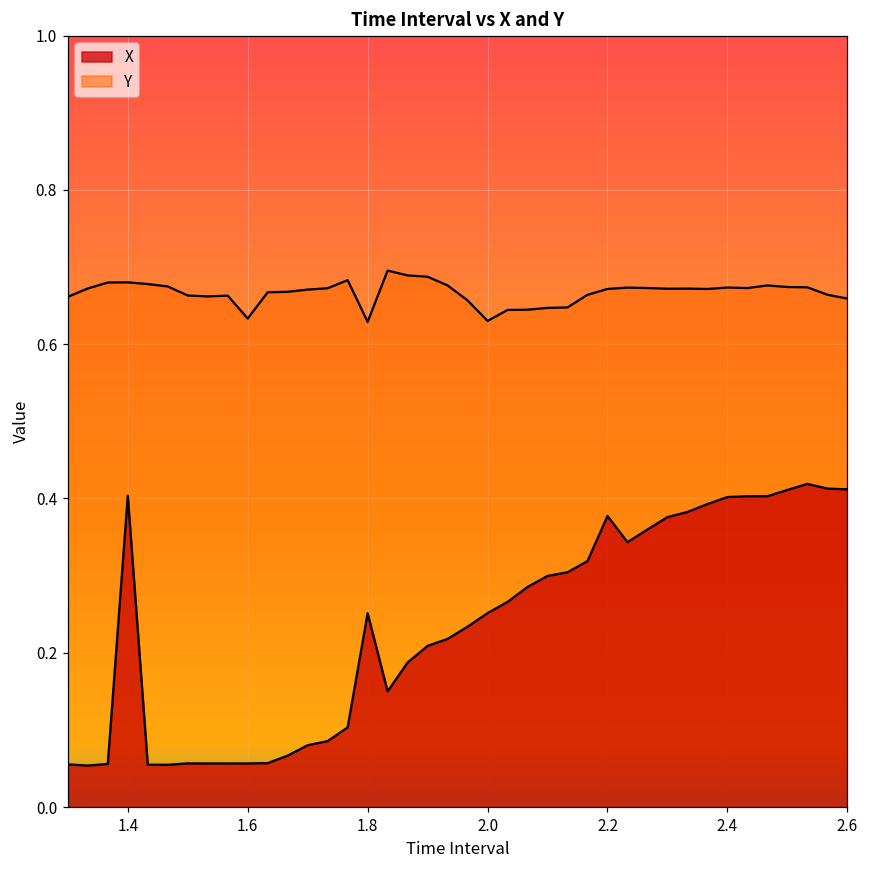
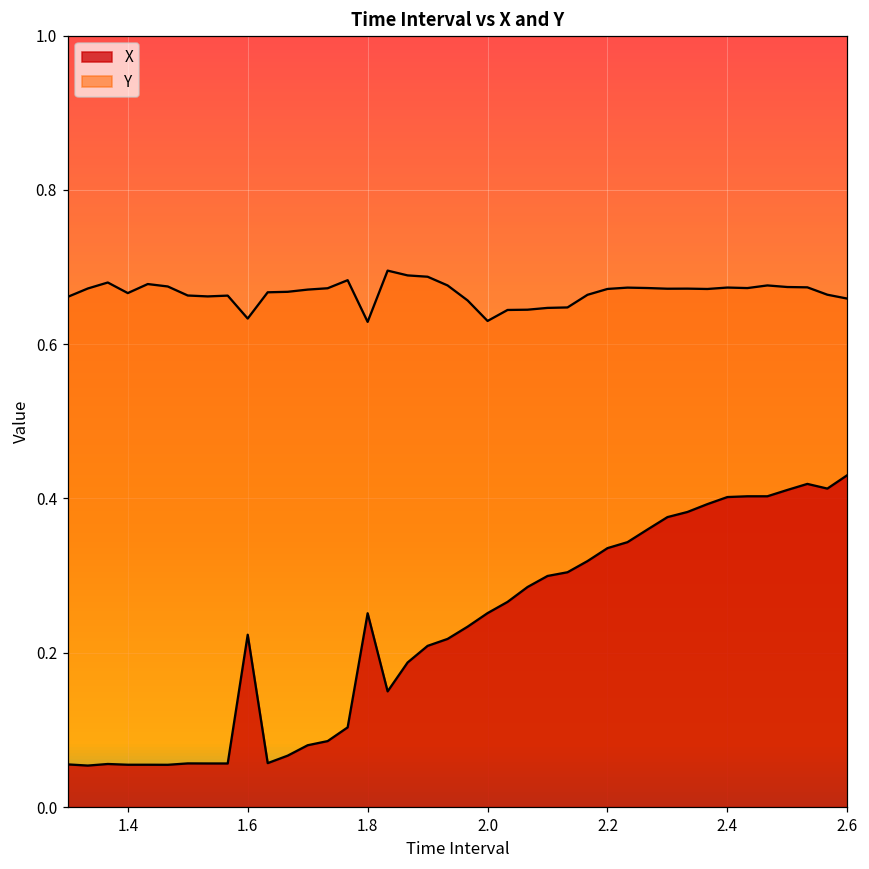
  {
    "X": {
-     "1.4": 0.40,
-     "1.6": 0.06,
+     "1.4": 0.05,
+     "1.6": 0.22,
      "1.8": 0.25,
      "2.0": 0.25,
-     "2.2": 0.38,
+     "2.2": 0.34,
      "2.4": 0.40,
-     "2.6": 0.41
+     "2.6": 0.43
    },
    "Y": {
-     "1.4": 0.68,
+     "1.4": 0.67,
      "1.6": 0.63,
      "1.8": 0.63,
      "2.0": 0.63,
      "2.2": 0.67,
      "2.4": 0.67,
      "2.6": 0.66
    }
  }
